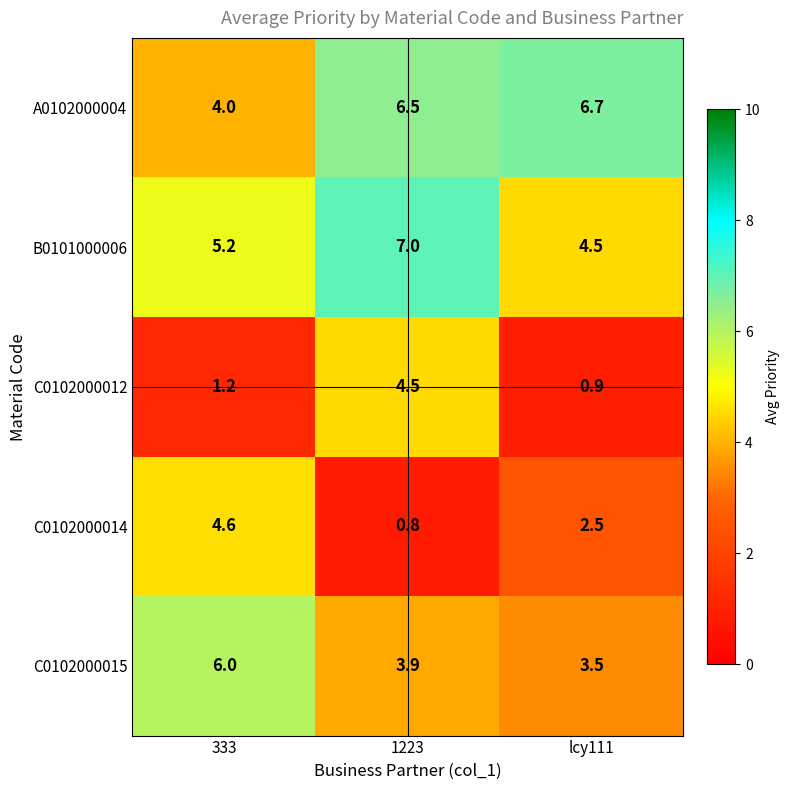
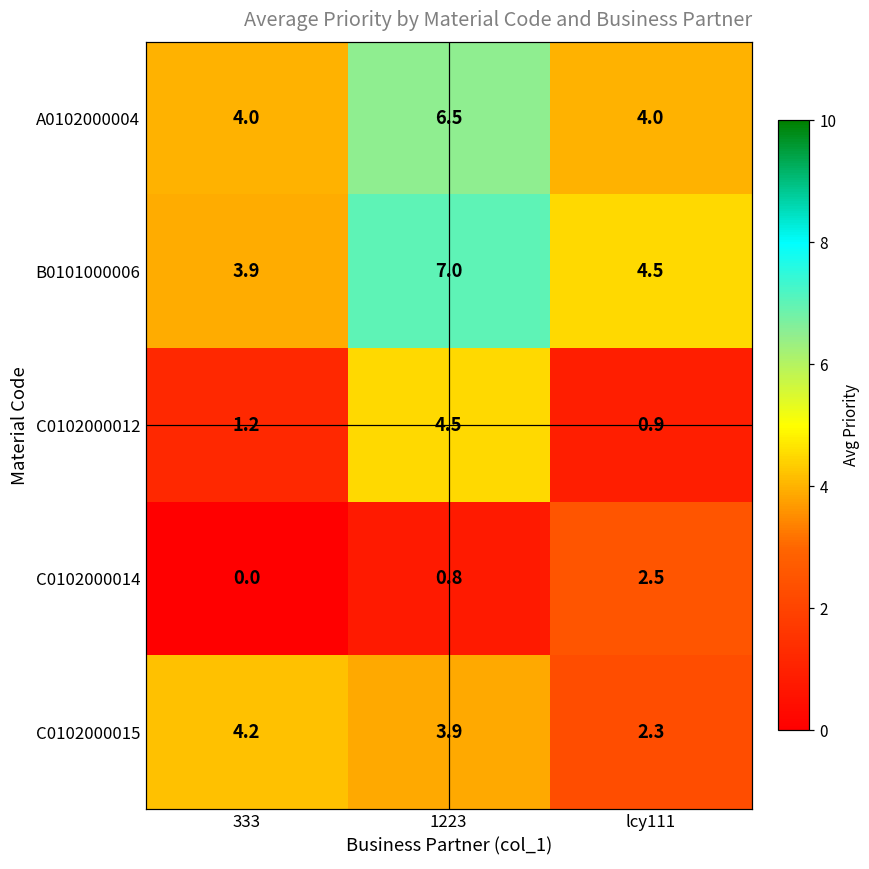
  {
    "A0102000004": {
      "333": 4.0,
      "1223": 6.5,
-     "lcy111": 6.7
+     "lcy111": 4.0
    },
    "B0101000006": {
-     "333": 5.2,
+     "333": 3.9,
      "1223": 7.0,
      "lcy111": 4.5
    },
    "C0102000012": {
      "333": 1.2,
      "1223": 4.5,
      "lcy111": 0.9
    },
    "C0102000014": {
-     "333": 4.6,
+     "333": 0.0,
      "1223": 0.8,
      "lcy111": 2.5
    },
    "C0102000015": {
-     "333": 6.0,
+     "333": 4.2,
      "1223": 3.9,
-     "lcy111": 3.5
+     "lcy111": 2.3
    }
  }
